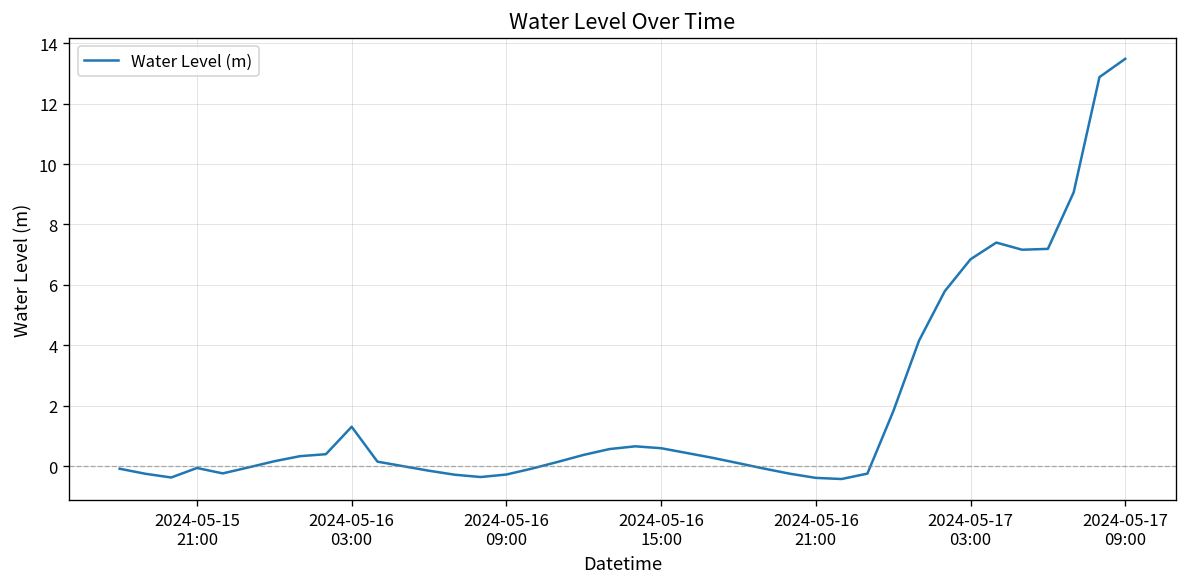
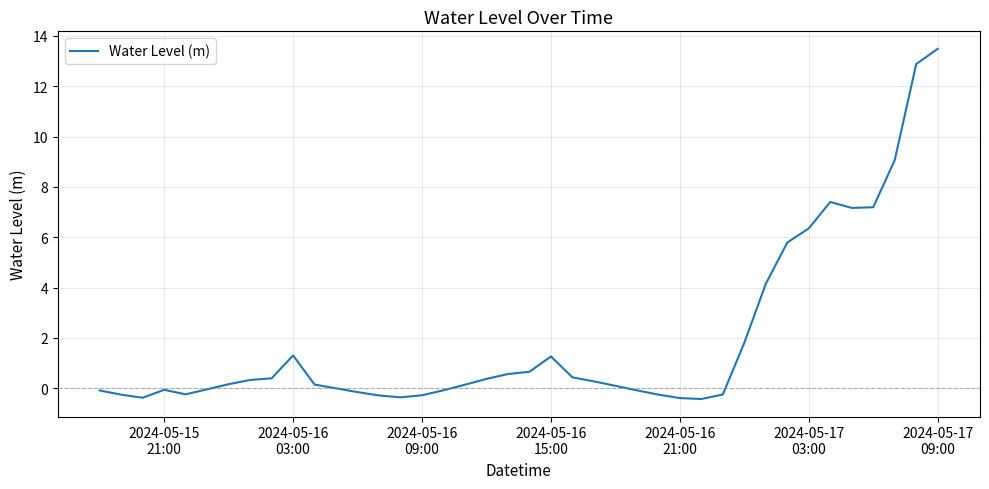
  {
    "2024-05-15 21:00": -0.1,
    "2024-05-16 03:00": 1.3,
    "2024-05-16 09:00": -0.3,
-   "2024-05-16 15:00": 0.6,
+   "2024-05-16 15:00": 1.3,
    "2024-05-16 21:00": -0.4,
-   "2024-05-17 03:00": 6.8,
+   "2024-05-17 03:00": 6.4,
    "2024-05-17 09:00": 13.5
  }
